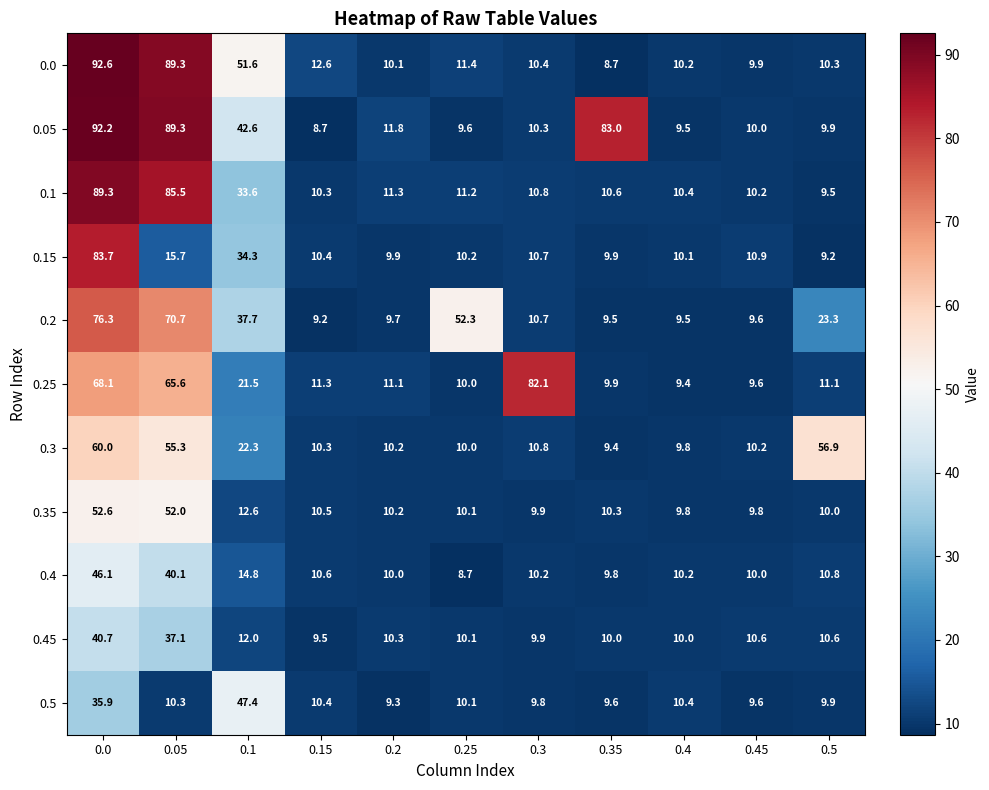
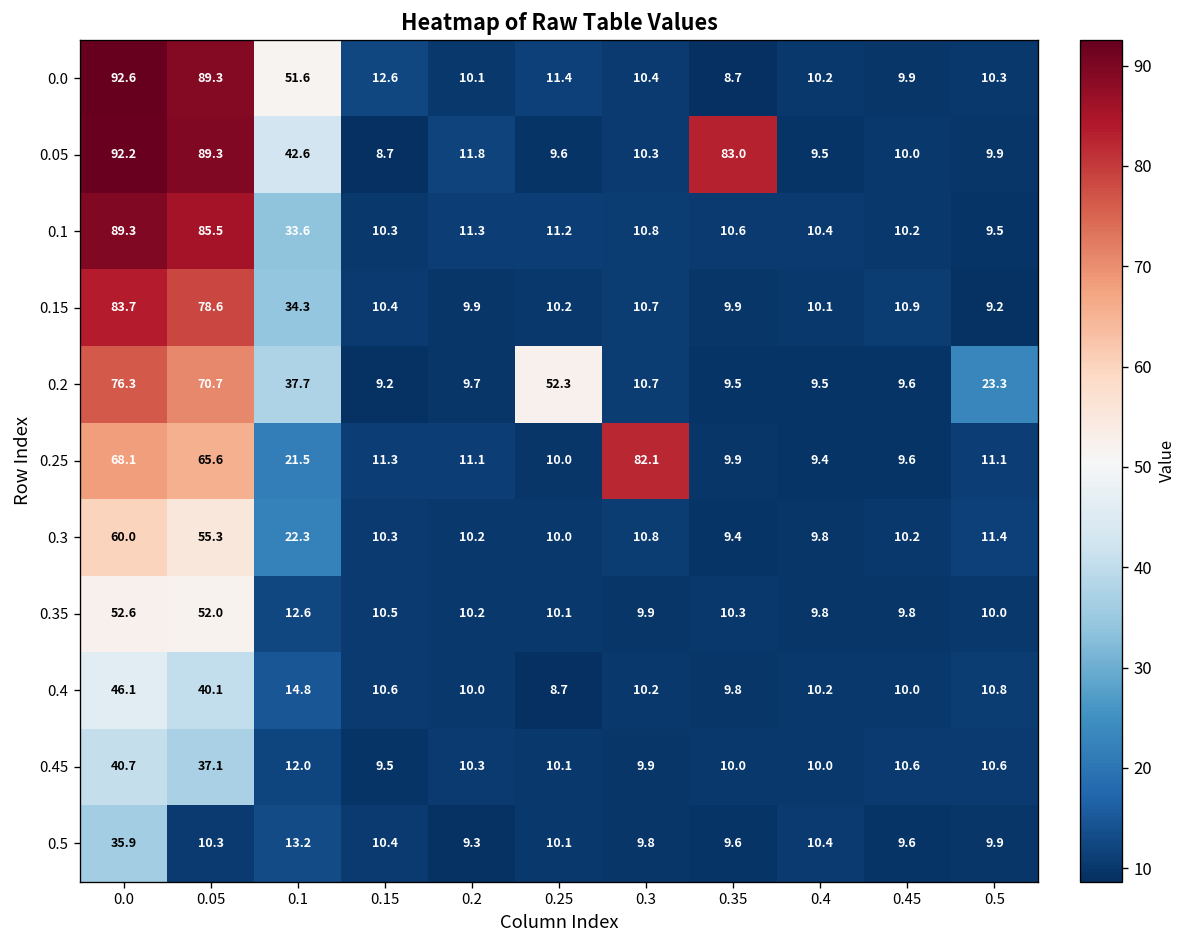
  {
    "0.0": {
      "0.0": 92.6,
      "0.05": 89.3,
      "0.1": 51.6,
      "0.15": 12.6,
      "0.2": 10.1,
      "0.25": 11.4,
      "0.3": 10.4,
      "0.35": 8.7,
      "0.4": 10.2,
      "0.45": 9.9,
      "0.5": 10.3
    },
    "0.05": {
      "0.0": 92.2,
      "0.05": 89.3,
      "0.1": 42.6,
      "0.15": 8.7,
      "0.2": 11.8,
      "0.25": 9.6,
      "0.3": 10.3,
      "0.35": 83.0,
      "0.4": 9.5,
      "0.45": 10.0,
      "0.5": 9.9
    },
    "0.1": {
      "0.0": 89.3,
      "0.05": 85.5,
      "0.1": 33.6,
      "0.15": 10.3,
      "0.2": 11.3,
      "0.25": 11.2,
      "0.3": 10.8,
      "0.35": 10.6,
      "0.4": 10.4,
      "0.45": 10.2,
      "0.5": 9.5
    },
    "0.15": {
      "0.0": 83.7,
-     "0.05": 15.7,
+     "0.05": 78.6,
      "0.1": 34.3,
      "0.15": 10.4,
      "0.2": 9.9,
      "0.25": 10.2,
      "0.3": 10.7,
      "0.35": 9.9,
      "0.4": 10.1,
      "0.45": 10.9,
      "0.5": 9.2
    },
    "0.2": {
      "0.0": 76.3,
      "0.05": 70.7,
      "0.1": 37.7,
      "0.15": 9.2,
      "0.2": 9.7,
      "0.25": 52.3,
      "0.3": 10.7,
      "0.35": 9.5,
      "0.4": 9.5,
      "0.45": 9.6,
      "0.5": 23.3
    },
    "0.25": {
      "0.0": 68.1,
      "0.05": 65.6,
      "0.1": 21.5,
      "0.15": 11.3,
      "0.2": 11.1,
      "0.25": 10.0,
      "0.3": 82.1,
      "0.35": 9.9,
      "0.4": 9.4,
      "0.45": 9.6,
      "0.5": 11.1
    },
    "0.3": {
      "0.0": 60.0,
      "0.05": 55.3,
      "0.1": 22.3,
      "0.15": 10.3,
      "0.2": 10.2,
      "0.25": 10.0,
      "0.3": 10.8,
      "0.35": 9.4,
      "0.4": 9.8,
      "0.45": 10.2,
-     "0.5": 56.9
+     "0.5": 11.4
    },
    "0.35": {
      "0.0": 52.6,
      "0.05": 52.0,
      "0.1": 12.6,
      "0.15": 10.5,
      "0.2": 10.2,
      "0.25": 10.1,
      "0.3": 9.9,
      "0.35": 10.3,
      "0.4": 9.8,
      "0.45": 9.8,
      "0.5": 10.0
    },
    "0.4": {
      "0.0": 46.1,
      "0.05": 40.1,
      "0.1": 14.8,
      "0.15": 10.6,
      "0.2": 10.0,
      "0.25": 8.7,
      "0.3": 10.2,
      "0.35": 9.8,
      "0.4": 10.2,
      "0.45": 10.0,
      "0.5": 10.8
    },
    "0.45": {
      "0.0": 40.7,
      "0.05": 37.1,
      "0.1": 12.0,
      "0.15": 9.5,
      "0.2": 10.3,
      "0.25": 10.1,
      "0.3": 9.9,
      "0.35": 10.0,
      "0.4": 10.0,
      "0.45": 10.6,
      "0.5": 10.6
    },
    "0.5": {
      "0.0": 35.9,
      "0.05": 10.3,
-     "0.1": 47.4,
+     "0.1": 13.2,
      "0.15": 10.4,
      "0.2": 9.3,
      "0.25": 10.1,
      "0.3": 9.8,
      "0.35": 9.6,
      "0.4": 10.4,
      "0.45": 9.6,
      "0.5": 9.9
    }
  }
